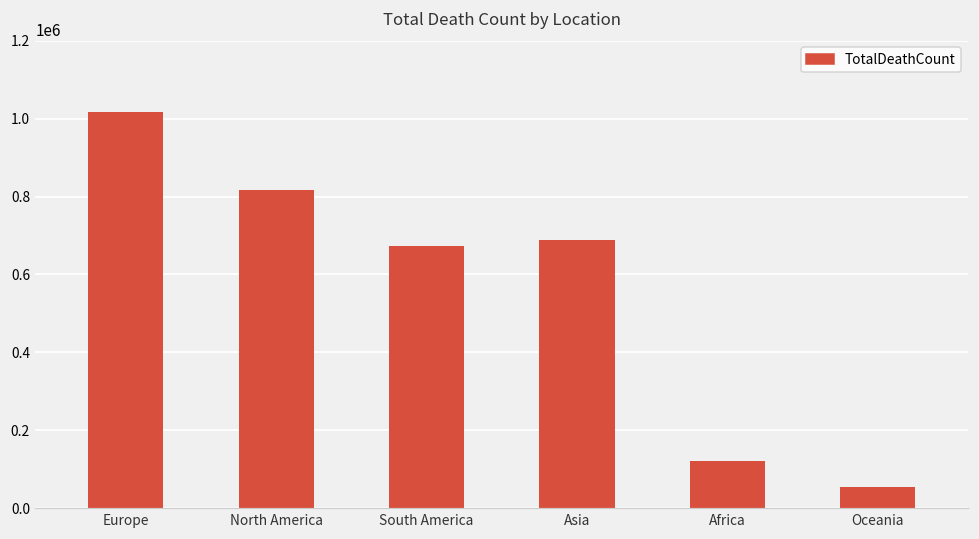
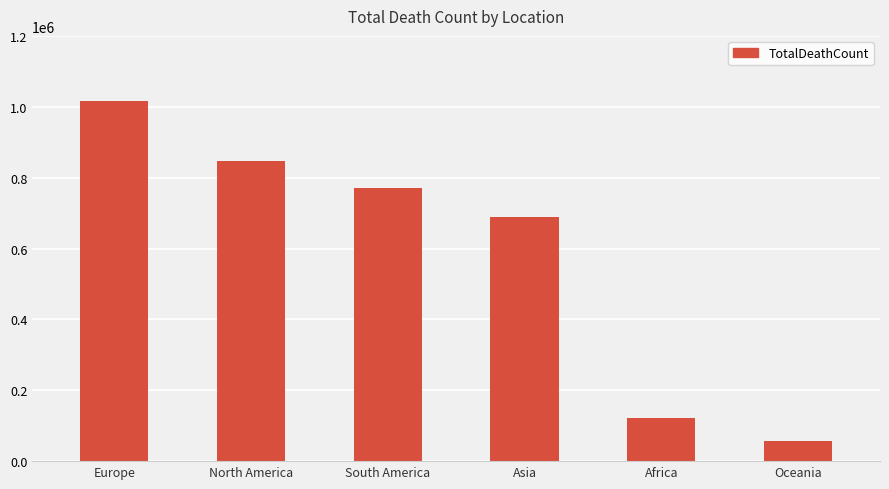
  {
    "Europe": 1020000,
-   "North America": 820000,
-   "South America": 670000,
+   "North America": 850000,
+   "South America": 770000,
    "Asia": 690000,
    "Africa": 120000,
    "Oceania": 60000
  }
